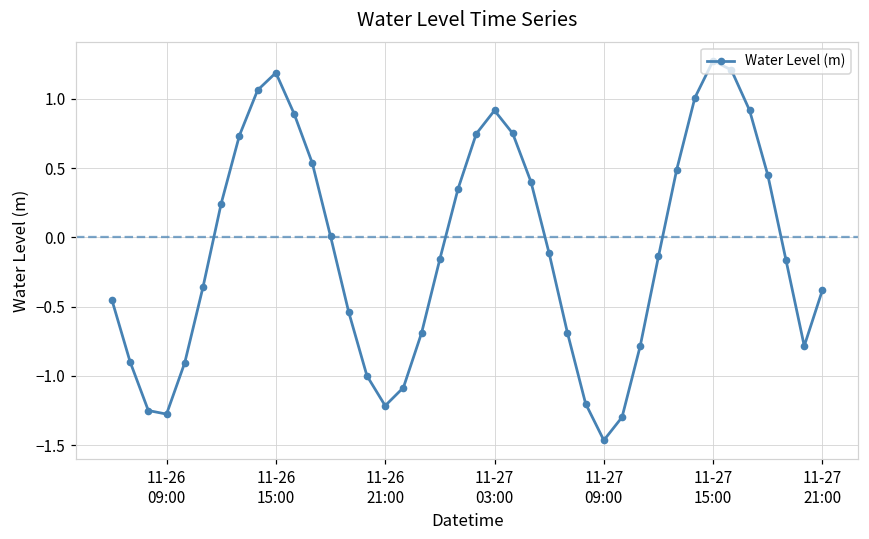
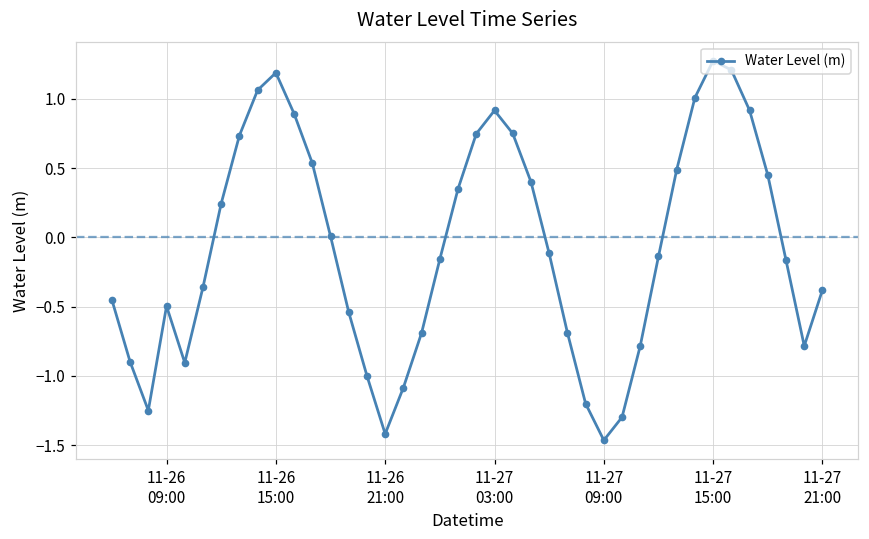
  {
-   "11-26 09:00": -1.28,
+   "11-26 09:00": -0.50,
    "11-26 15:00": 1.19,
-   "11-26 21:00": -1.22,
+   "11-26 21:00": -1.42,
    "11-27 03:00": 0.92,
    "11-27 09:00": -1.46,
    "11-27 21:00": -0.38
  }
